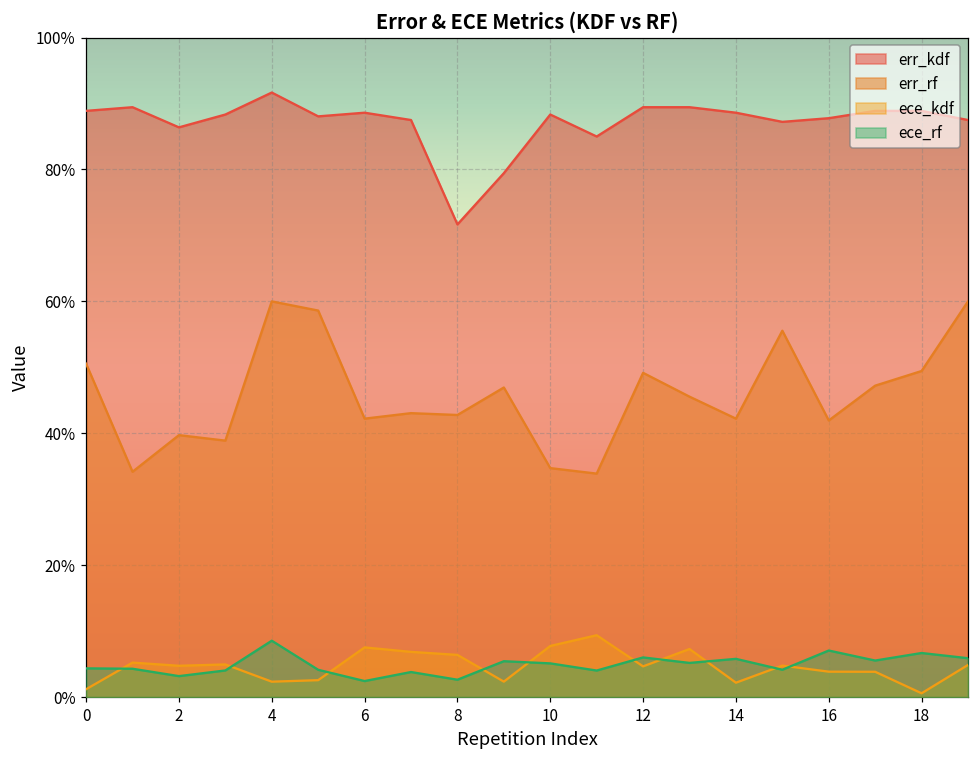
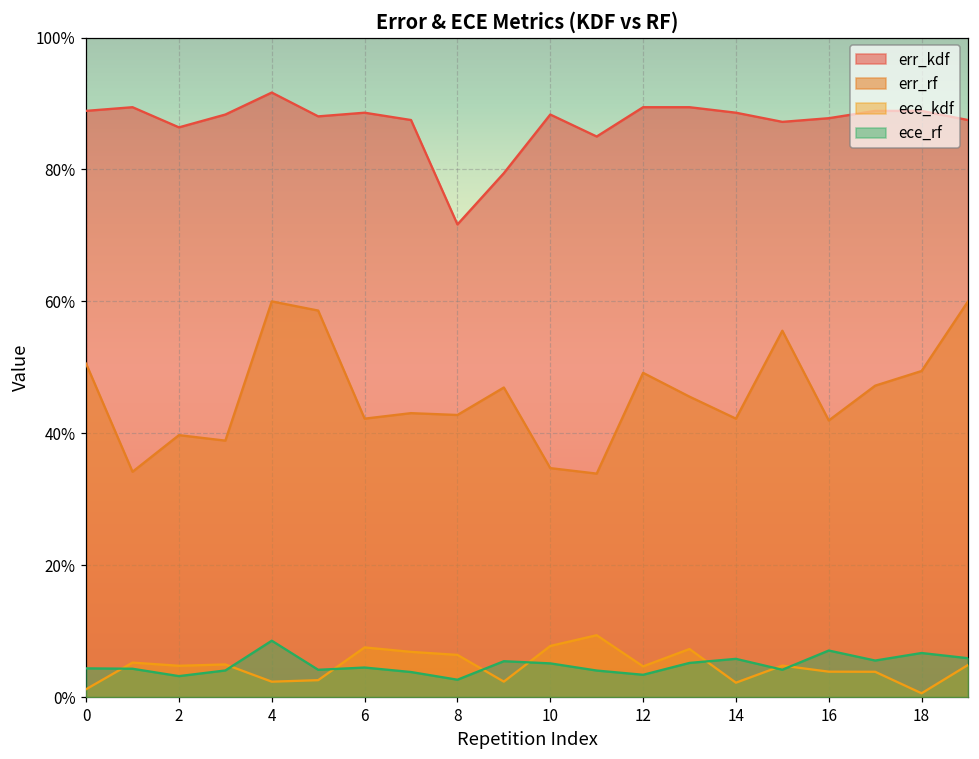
  {
    "ece_rf": {
      "0": "4%",
      "2": "3%",
      "4": "9%",
-     "6": "2%",
+     "6": "4%",
      "8": "3%",
      "10": "5%",
-     "12": "6%",
+     "12": "3%",
      "14": "6%",
      "16": "7%",
      "18": "7%"
    }
  }
